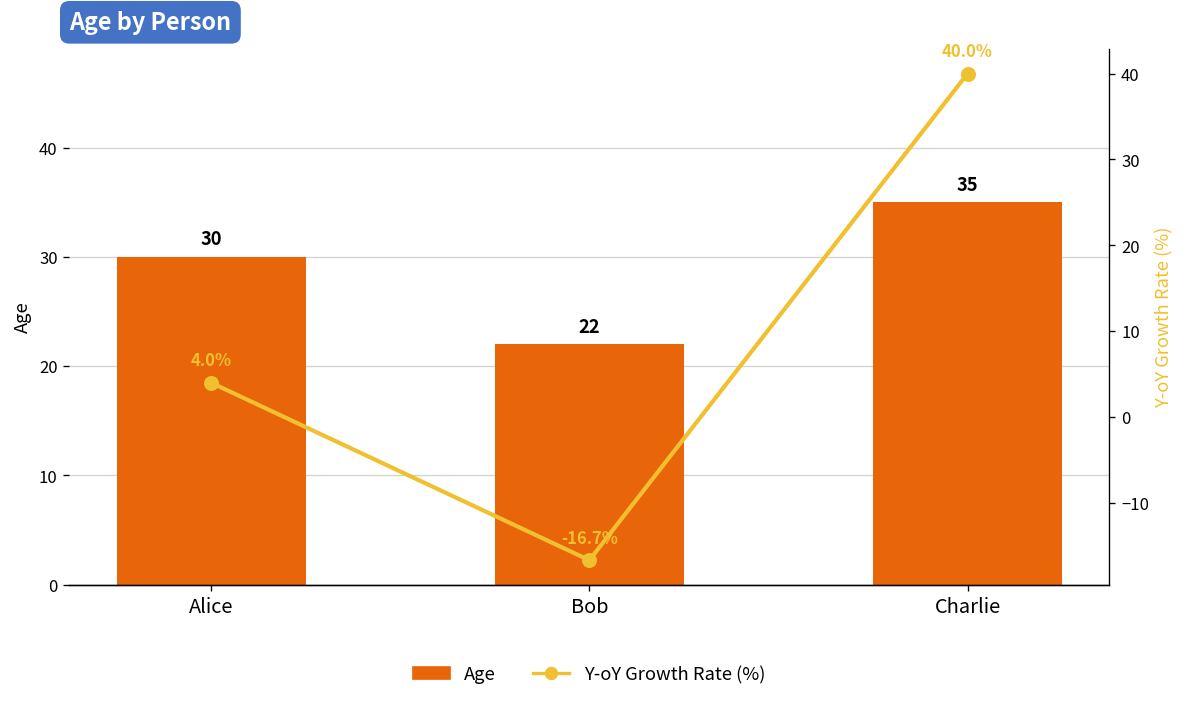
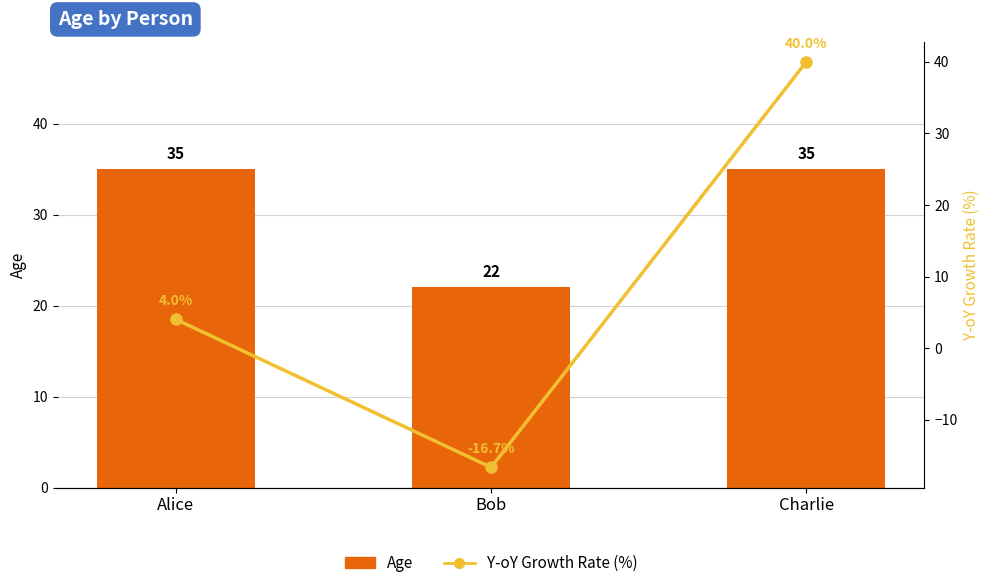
  {
    "Age": {
-     "Alice": "30",
+     "Alice": "35",
      "Bob": "22",
      "Charlie": "35"
    },
    "Y-oY Growth Rate (%)": {
      "Alice": "4.0%",
      "Bob": "-16.7%",
      "Charlie": "40.0%"
    }
  }
